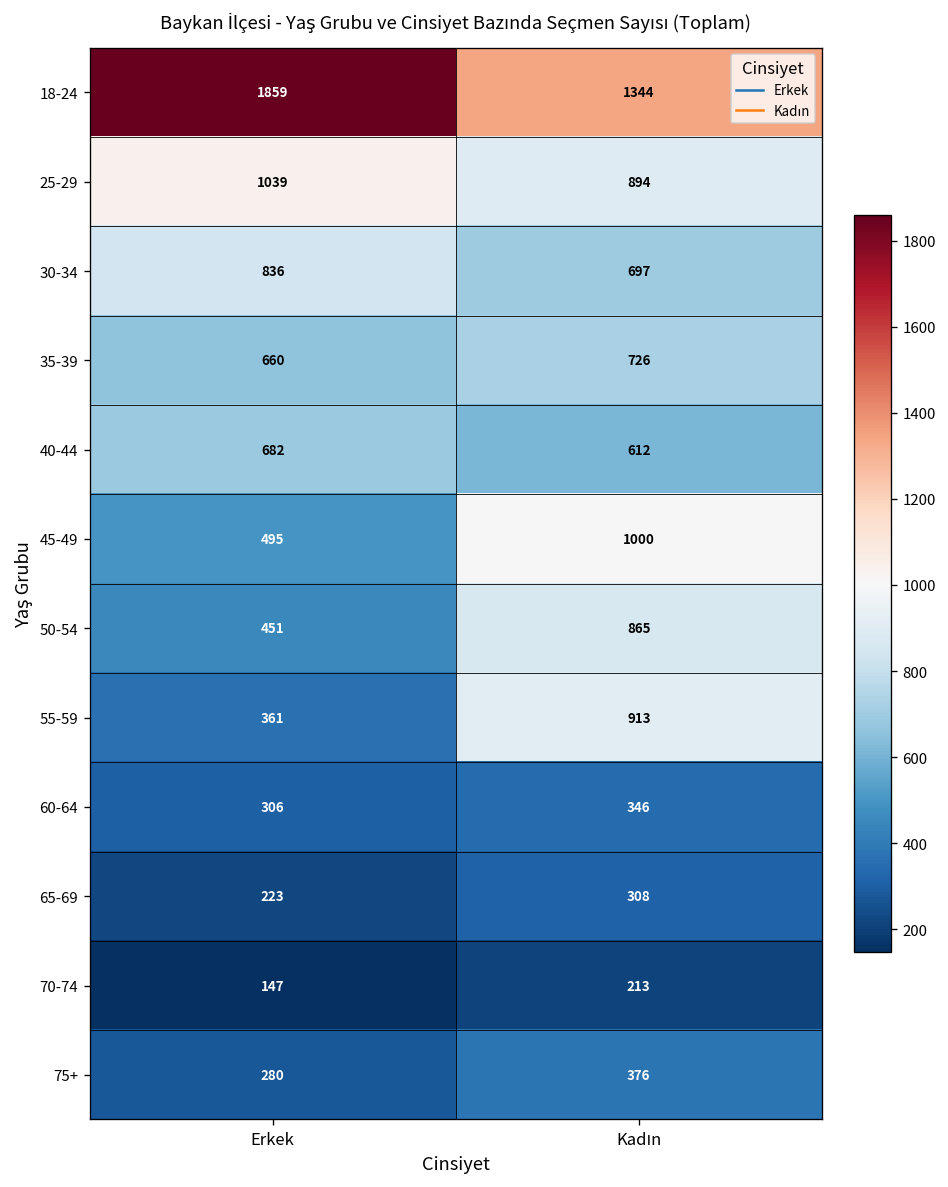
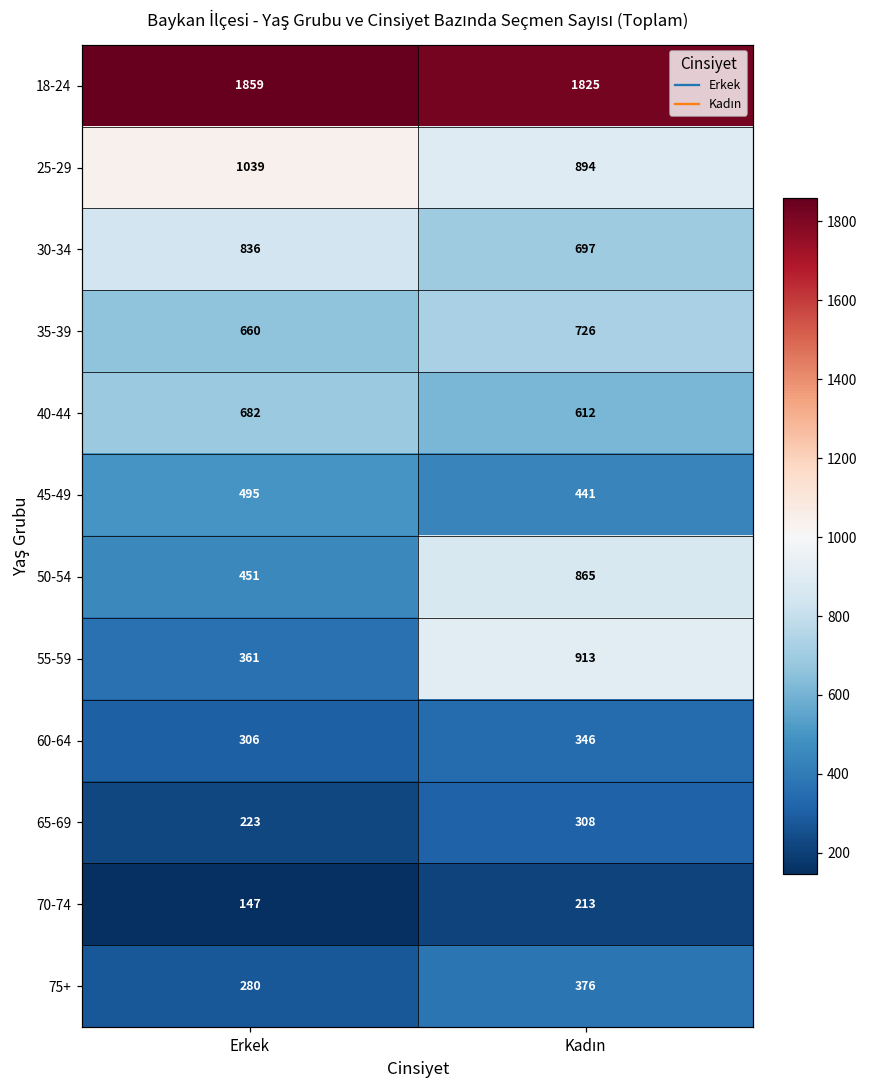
  {
    "18-24": {
      "Erkek": 1859,
-     "Kadın": 1344
+     "Kadın": 1825
    },
    "25-29": {
      "Erkek": 1039,
      "Kadın": 894
    },
    "30-34": {
      "Erkek": 836,
      "Kadın": 697
    },
    "35-39": {
      "Erkek": 660,
      "Kadın": 726
    },
    "40-44": {
      "Erkek": 682,
      "Kadın": 612
    },
    "45-49": {
      "Erkek": 495,
-     "Kadın": 1000
+     "Kadın": 441
    },
    "50-54": {
      "Erkek": 451,
      "Kadın": 865
    },
    "55-59": {
      "Erkek": 361,
      "Kadın": 913
    },
    "60-64": {
      "Erkek": 306,
      "Kadın": 346
    },
    "65-69": {
      "Erkek": 223,
      "Kadın": 308
    },
    "70-74": {
      "Erkek": 147,
      "Kadın": 213
    },
    "75+": {
      "Erkek": 280,
      "Kadın": 376
    }
  }
